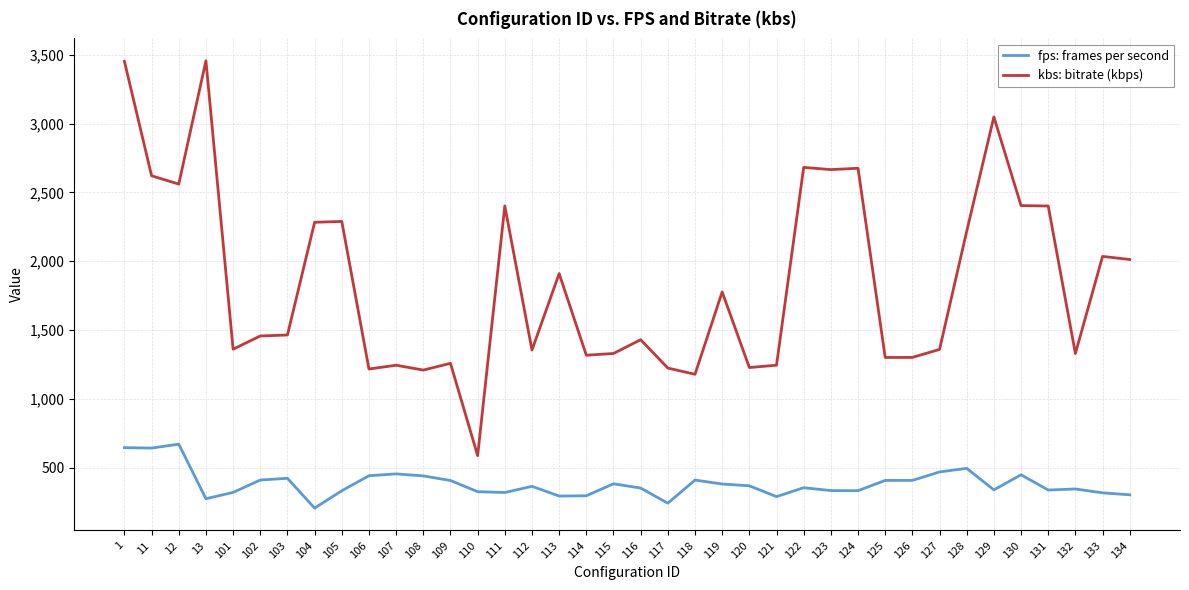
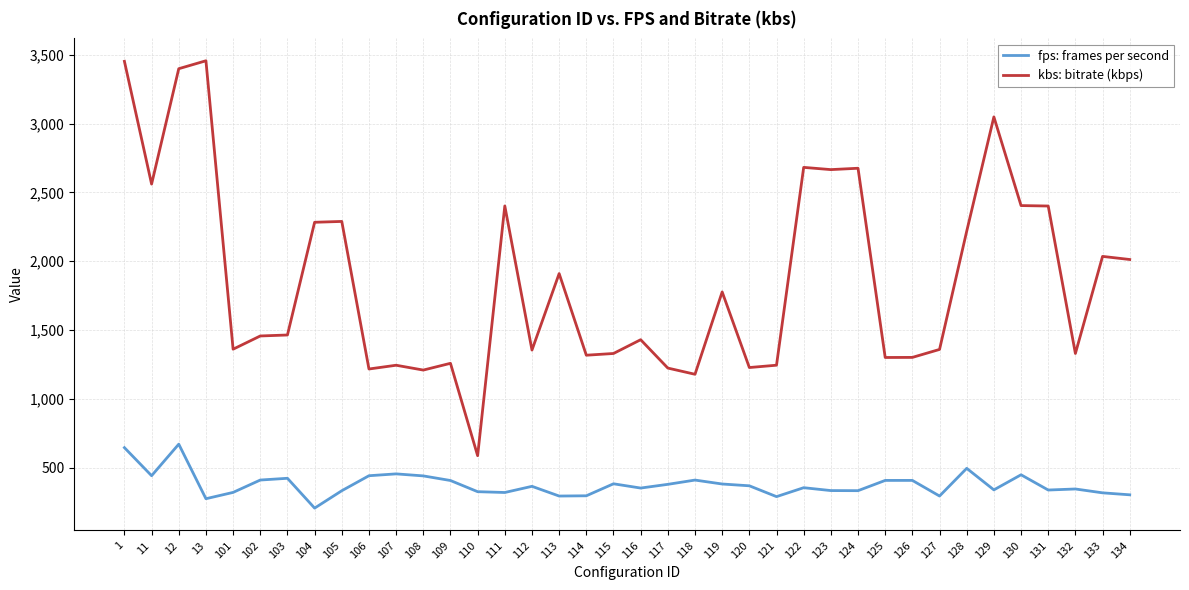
  {
    "fps: frames per second": {
      "1": "650",
-     "11": "640",
+     "11": "440",
      "12": "670",
      "13": "280",
      "101": "320",
      "102": "410",
      "103": "420",
      "104": "210",
      "105": "330",
      "106": "440",
      "107": "460",
      "108": "440",
      "109": "410",
      "110": "330",
      "111": "320",
      "112": "370",
      "113": "300",
      "114": "300",
      "115": "380",
      "116": "350",
-     "117": "240",
+     "117": "380",
      "118": "410",
      "119": "380",
      "120": "370",
      "121": "290",
      "122": "360",
      "123": "330",
      "124": "330",
      "125": "410",
      "126": "410",
-     "127": "470",
+     "127": "300",
      "128": "500",
      "129": "340",
      "130": "450",
      "131": "340",
      "132": "350",
      "133": "320",
      "134": "300"
    },
    "kbs: bitrate (kbps)": {
      "1": "3,450",
-     "11": "2,620",
-     "12": "2,560",
+     "11": "2,560",
+     "12": "3,400",
      "13": "3,460",
      "101": "1,360",
      "102": "1,460",
      "103": "1,460",
      "104": "2,280",
      "105": "2,290",
      "106": "1,220",
      "107": "1,250",
      "108": "1,210",
      "109": "1,260",
      "110": "590",
      "111": "2,400",
      "112": "1,360",
      "113": "1,910",
      "114": "1,320",
      "115": "1,330",
      "116": "1,430",
      "117": "1,220",
      "118": "1,180",
      "119": "1,780",
      "120": "1,230",
      "121": "1,250",
      "122": "2,680",
      "123": "2,670",
      "124": "2,680",
      "125": "1,300",
      "126": "1,300",
      "127": "1,360",
      "128": "2,220",
      "129": "3,050",
      "130": "2,400",
      "131": "2,400",
      "132": "1,330",
      "133": "2,040",
      "134": "2,010"
    }
  }
